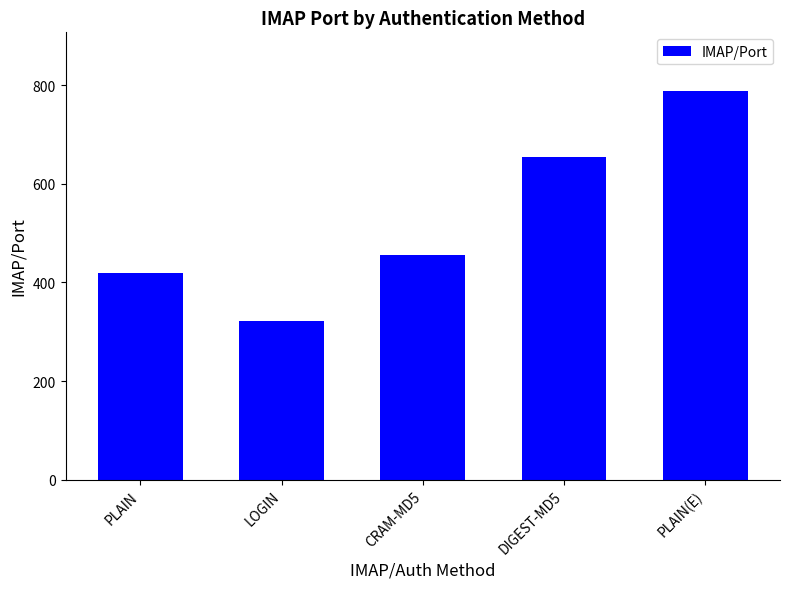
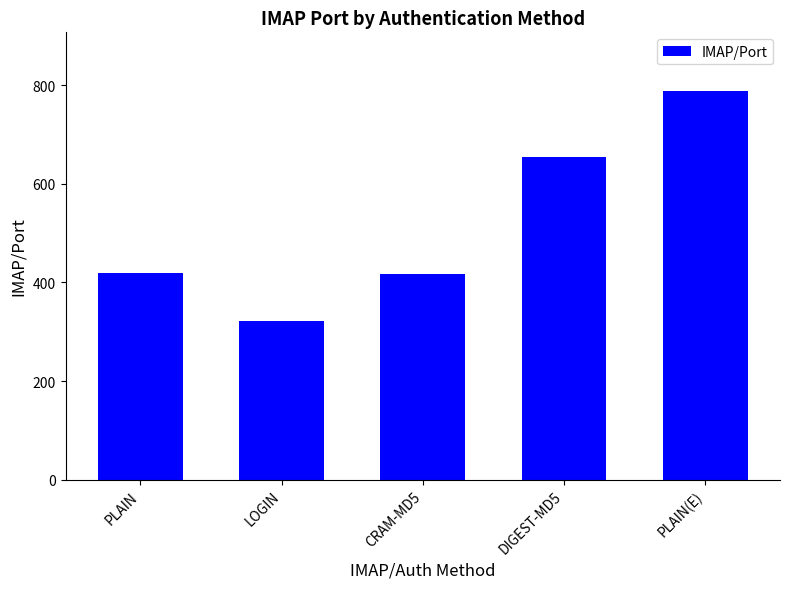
  {
    "PLAIN": 420,
    "LOGIN": 320,
-   "CRAM-MD5": 460,
+   "CRAM-MD5": 420,
    "DIGEST-MD5": 650,
    "PLAIN(E)": 790
  }
